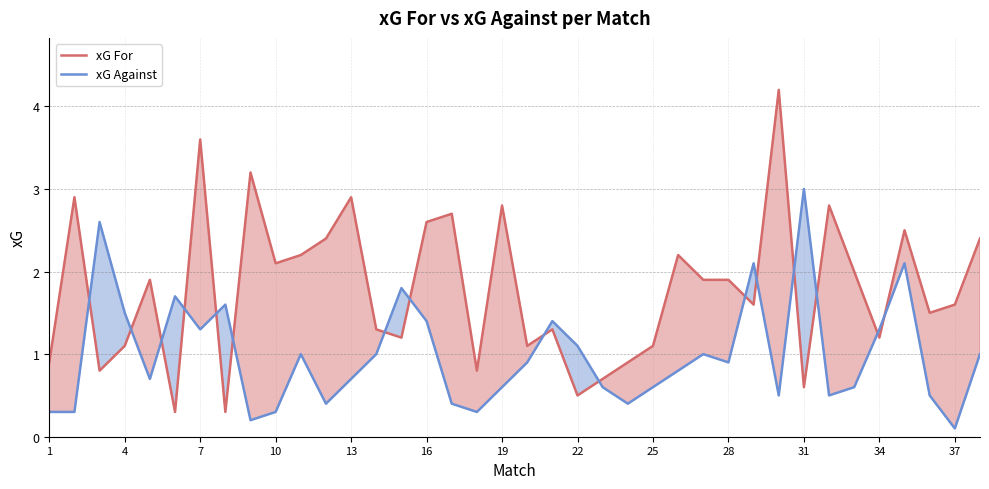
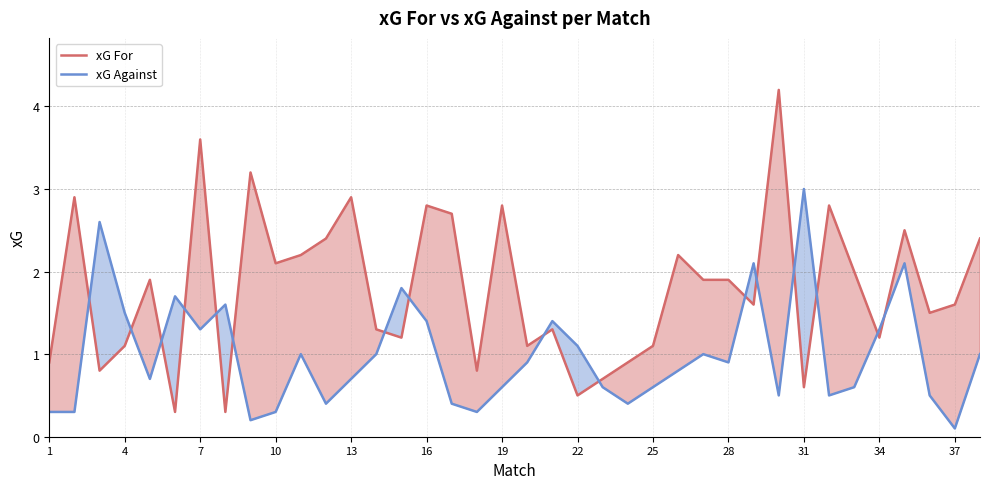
  {
    "xG For": {
      "1": 0.9,
      "4": 1.1,
      "7": 3.6,
      "10": 2.1,
      "13": 2.9,
-     "16": 2.6,
+     "16": 2.8,
      "19": 2.8,
      "22": 0.5,
      "25": 1.1,
      "28": 1.9,
      "31": 0.6,
      "34": 1.2,
      "37": 1.6
    },
    "xG Against": {
      "1": 0.3,
      "4": 1.5,
      "7": 1.3,
      "10": 0.3,
      "13": 0.7,
      "16": 1.4,
      "19": 0.6,
      "22": 1.1,
      "25": 0.6,
      "28": 0.9,
      "31": 3.0,
      "34": 1.3,
      "37": 0.1
    }
  }
